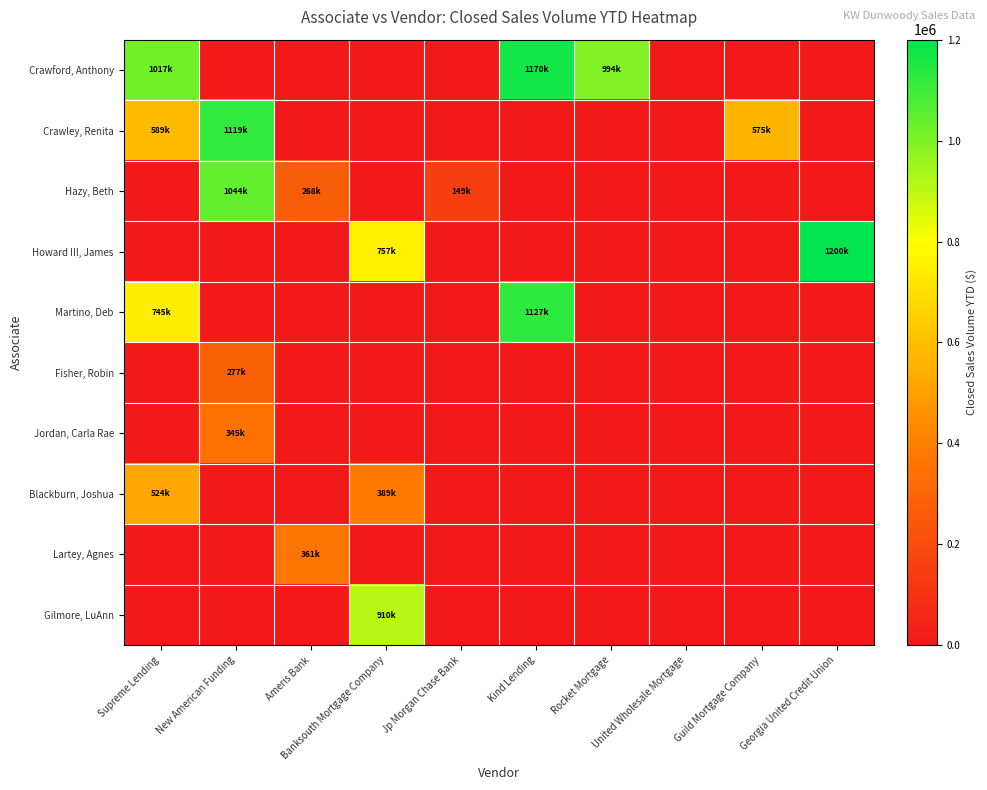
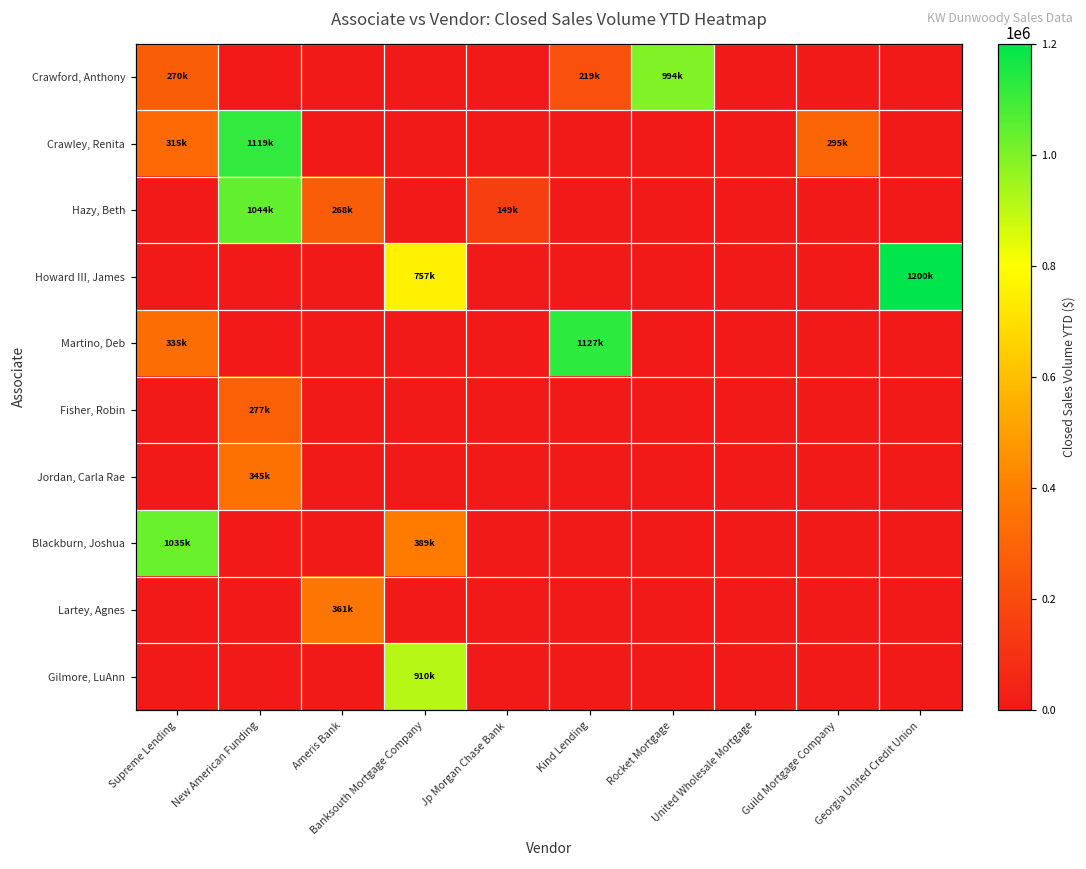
  {
    "Crawford, Anthony": {
-     "Supreme Lending": "1017k",
-     "Kind Lending": "1170k",
+     "Supreme Lending": "270k",
+     "Kind Lending": "219k",
      "Rocket Mortgage": "994k"
    },
    "Crawley, Renita": {
-     "Supreme Lending": "589k",
+     "Supreme Lending": "315k",
      "New American Funding": "1119k",
-     "Guild Mortgage Company": "575k"
+     "Guild Mortgage Company": "295k"
    },
    "Hazy, Beth": {
      "New American Funding": "1044k",
      "Ameris Bank": "268k",
      "Jp Morgan Chase Bank": "149k"
    },
    "Howard III, James": {
      "Banksouth Mortgage Company": "757k",
      "Georgia United Credit Union": "1200k"
    },
    "Martino, Deb": {
-     "Supreme Lending": "745k",
+     "Supreme Lending": "335k",
      "Kind Lending": "1127k"
    },
    "Fisher, Robin": {
      "New American Funding": "277k"
    },
    "Jordan, Carla Rae": {
      "New American Funding": "345k"
    },
    "Blackburn, Joshua": {
-     "Supreme Lending": "524k",
+     "Supreme Lending": "1035k",
      "Banksouth Mortgage Company": "389k"
    },
    "Lartey, Agnes": {
      "Ameris Bank": "361k"
    },
    "Gilmore, LuAnn": {
      "Banksouth Mortgage Company": "910k"
    }
  }
